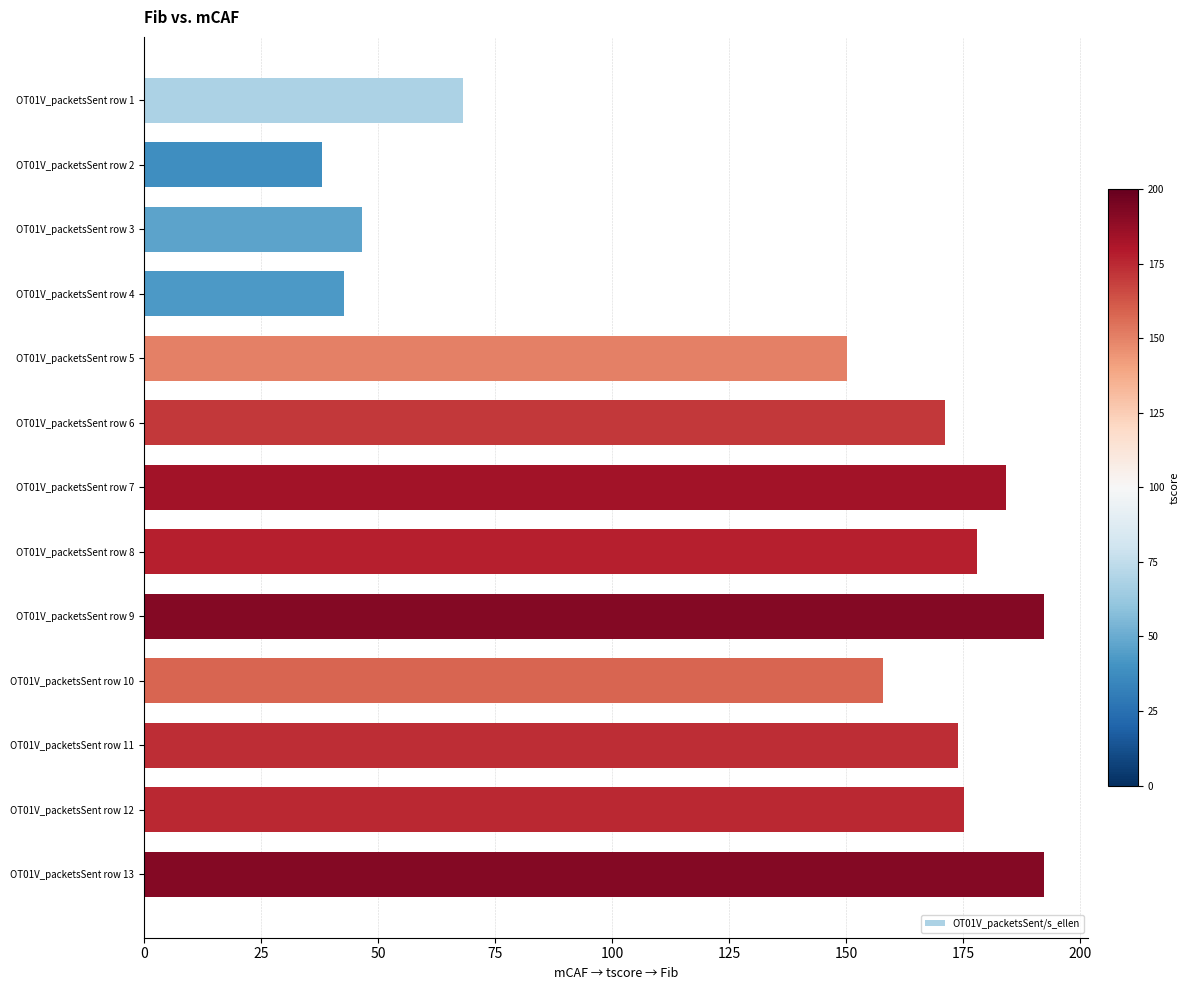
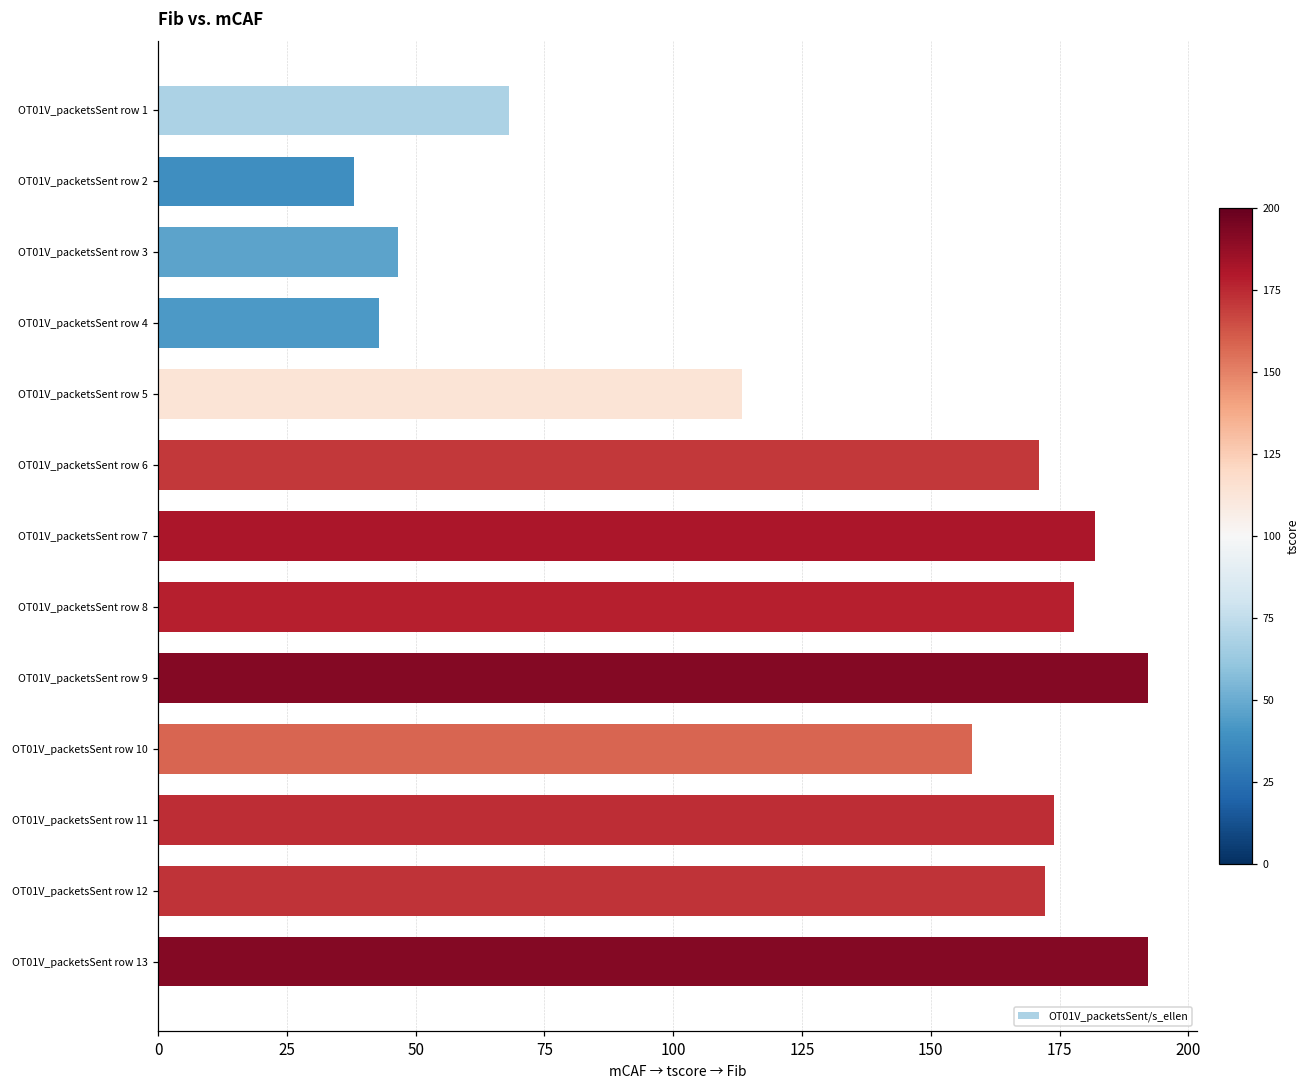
  {
    "OT01V_packetsSent row 1": 68,
    "OT01V_packetsSent row 2": 38,
    "OT01V_packetsSent row 3": 47,
    "OT01V_packetsSent row 4": 43,
-   "OT01V_packetsSent row 5": 150,
+   "OT01V_packetsSent row 5": 113,
    "OT01V_packetsSent row 6": 171,
-   "OT01V_packetsSent row 7": 184,
+   "OT01V_packetsSent row 7": 182,
    "OT01V_packetsSent row 8": 178,
    "OT01V_packetsSent row 9": 192,
    "OT01V_packetsSent row 10": 158,
    "OT01V_packetsSent row 11": 174,
-   "OT01V_packetsSent row 12": 175,
+   "OT01V_packetsSent row 12": 172,
    "OT01V_packetsSent row 13": 192
  }
